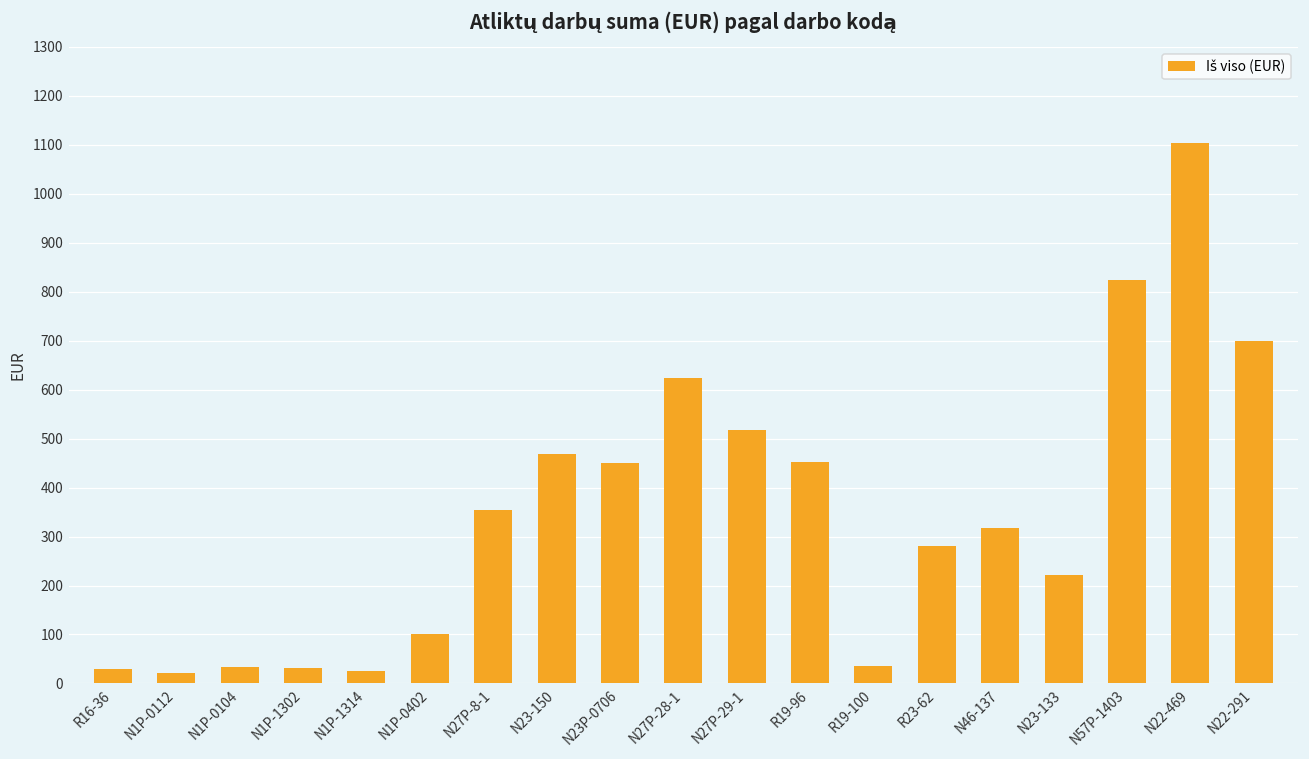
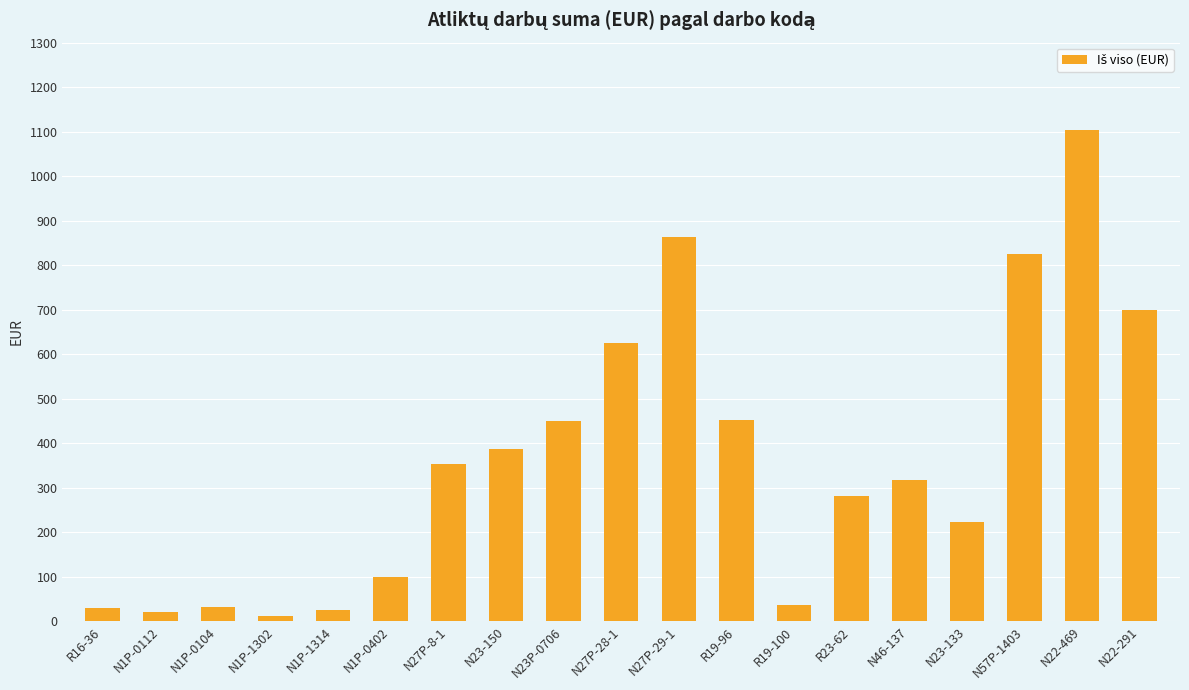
  {
    "R16-36": 30,
    "N1P-0112": 20,
    "N1P-0104": 30,
-   "N1P-1302": 30,
+   "N1P-1302": 10,
    "N1P-1314": 30,
    "N1P-0402": 100,
    "N27P-8-1": 350,
-   "N23-150": 470,
+   "N23-150": 390,
    "N23P-0706": 450,
    "N27P-28-1": 620,
-   "N27P-29-1": 520,
+   "N27P-29-1": 860,
    "R19-96": 450,
    "R19-100": 40,
    "R23-62": 280,
    "N46-137": 320,
    "N23-133": 220,
    "N57P-1403": 820,
    "N22-469": 1100,
    "N22-291": 700
  }
